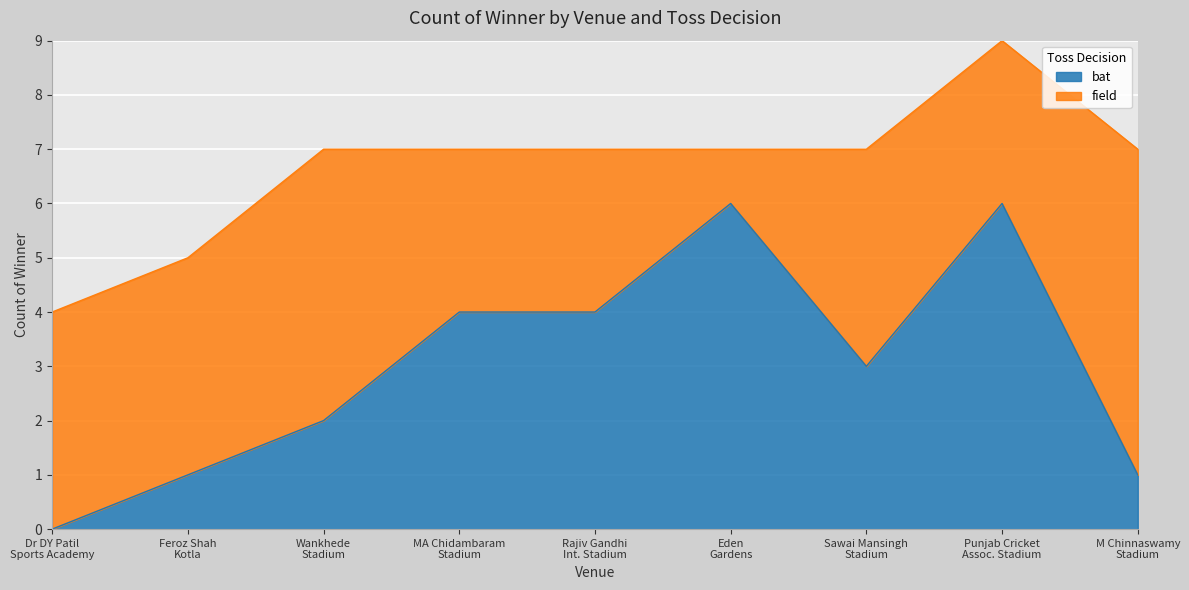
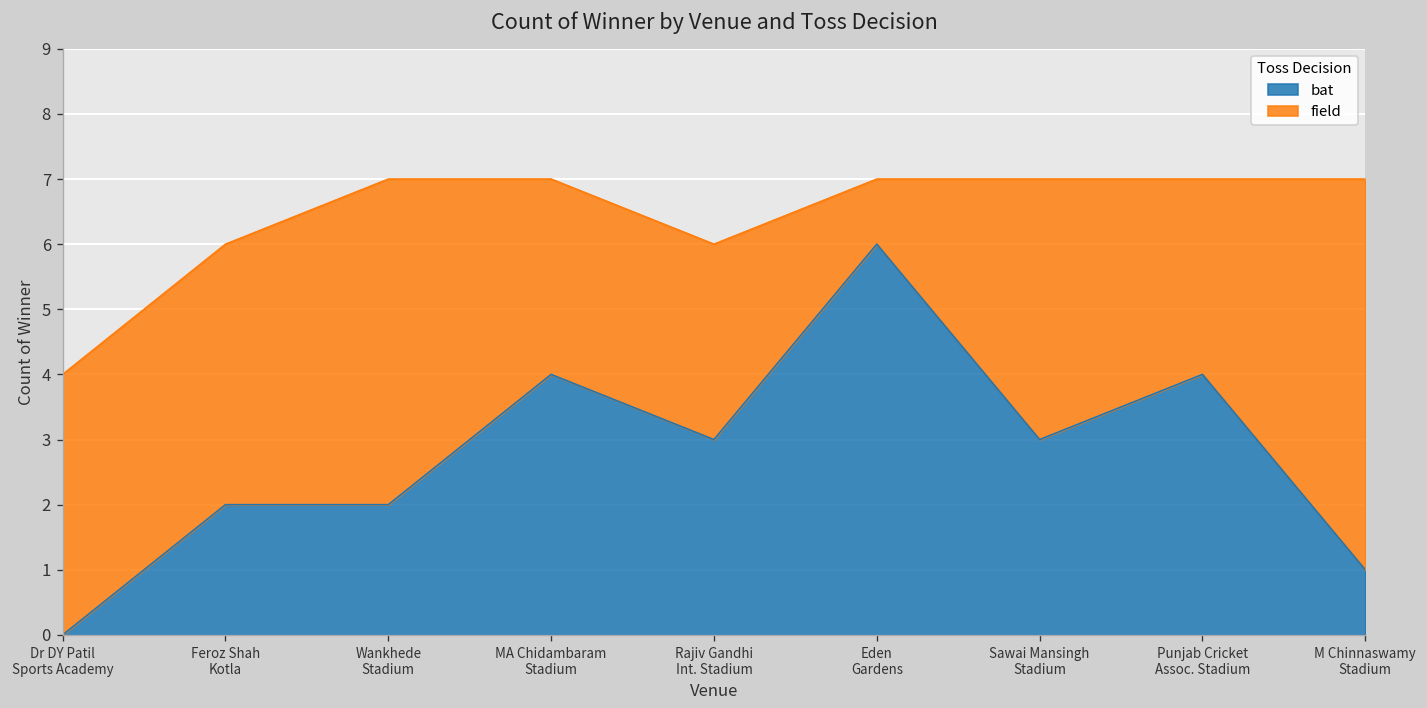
  {
    "bat": {
      "Dr DY Patil Sports Academy": 0,
-     "Feroz Shah Kotla": 1,
+     "Feroz Shah Kotla": 2,
      "Wankhede Stadium": 2,
      "MA Chidambaram Stadium": 4,
-     "Rajiv Gandhi Int. Stadium": 4,
+     "Rajiv Gandhi Int. Stadium": 3,
      "Eden Gardens": 6,
      "Sawai Mansingh Stadium": 3,
-     "Punjab Cricket Assoc. Stadium": 6,
+     "Punjab Cricket Assoc. Stadium": 4,
      "M Chinnaswamy Stadium": 1
    },
    "field": {
      "Dr DY Patil Sports Academy": 4,
      "Wankhede Stadium": 7,
      "MA Chidambaram Stadium": 7,
      "Eden Gardens": 7,
      "Sawai Mansingh Stadium": 7,
      "M Chinnaswamy Stadium": 7
    }
  }
